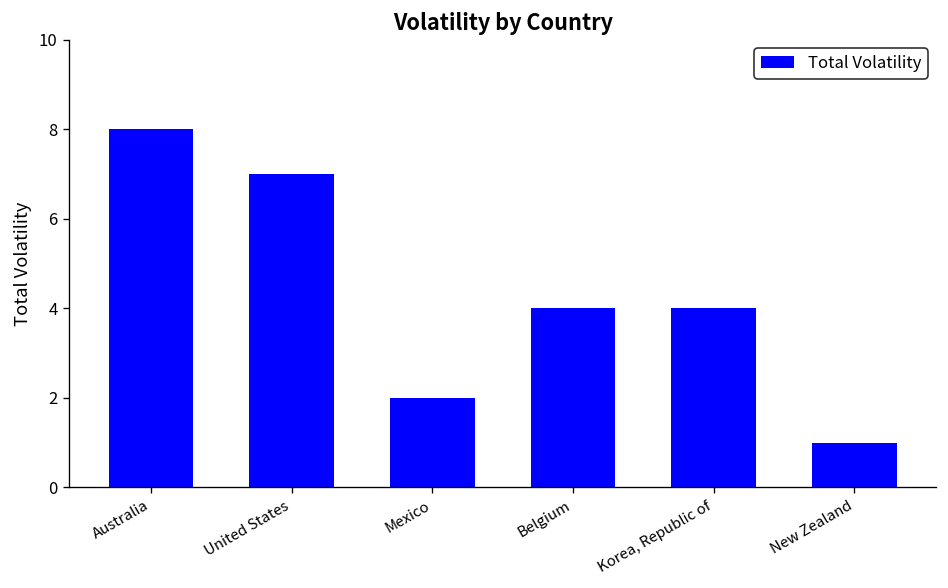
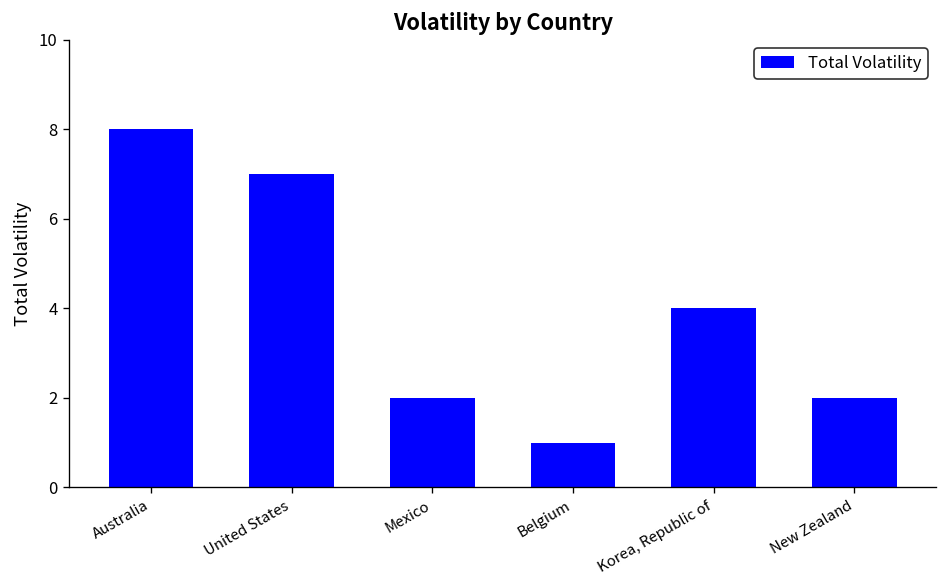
  {
    "Australia": 8,
    "United States": 7,
    "Mexico": 2,
-   "Belgium": 4,
+   "Belgium": 1,
    "Korea, Republic of": 4,
-   "New Zealand": 1
+   "New Zealand": 2
  }
